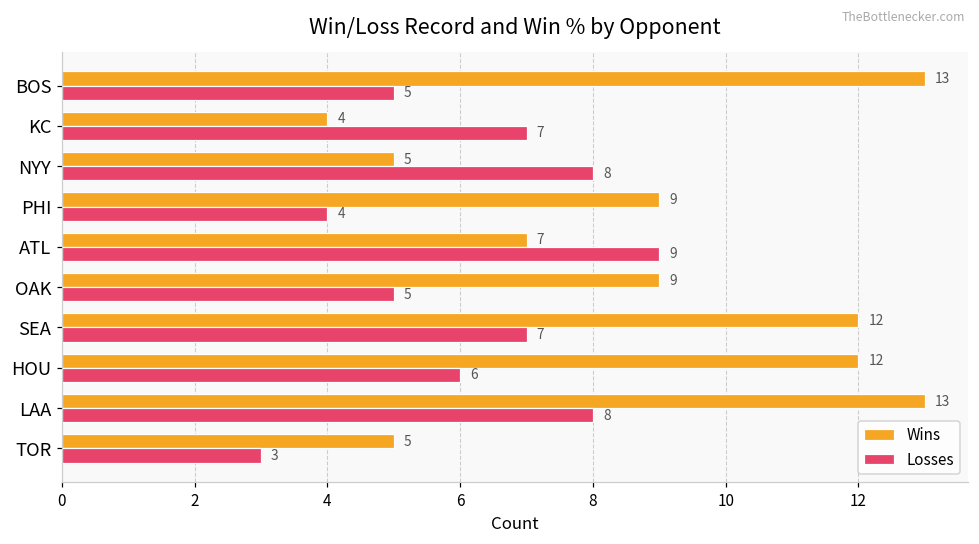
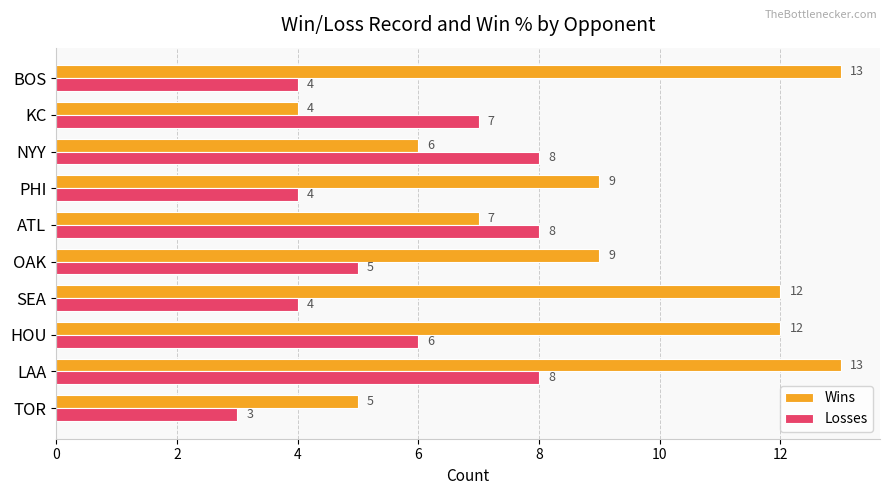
  {
    "Wins": {
      "BOS": 13,
      "KC": 4,
-     "NYY": 5,
+     "NYY": 6,
      "PHI": 9,
      "ATL": 7,
      "OAK": 9,
      "SEA": 12,
      "HOU": 12,
      "LAA": 13,
      "TOR": 5
    },
    "Losses": {
-     "BOS": 5,
+     "BOS": 4,
      "KC": 7,
      "NYY": 8,
      "PHI": 4,
-     "ATL": 9,
+     "ATL": 8,
      "OAK": 5,
-     "SEA": 7,
+     "SEA": 4,
      "HOU": 6,
      "LAA": 8,
      "TOR": 3
    }
  }
